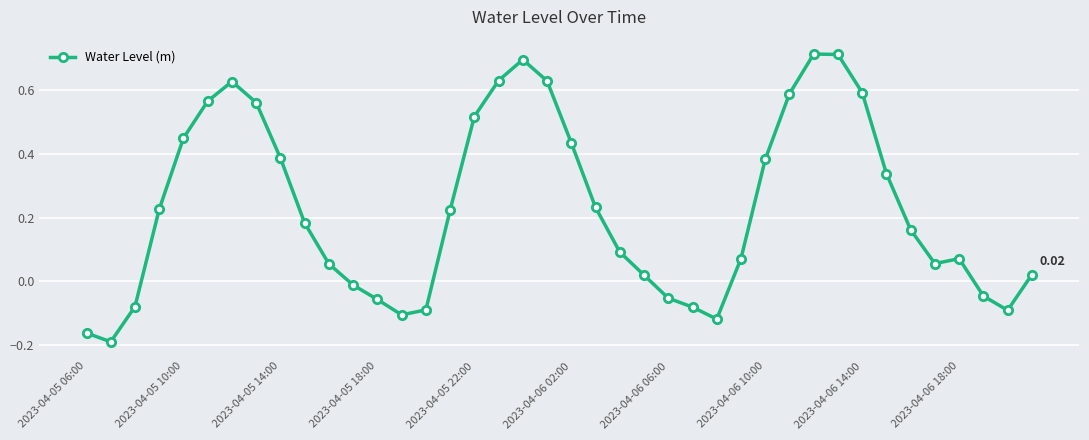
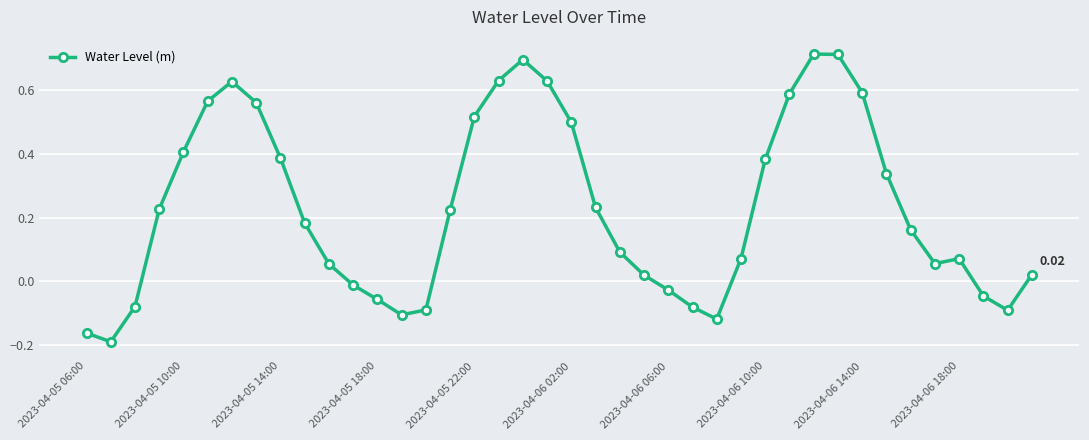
  {
    "2023-04-05 06:00": -0.16,
-   "2023-04-05 10:00": 0.45,
+   "2023-04-05 10:00": 0.41,
    "2023-04-05 14:00": 0.39,
    "2023-04-05 18:00": -0.06,
    "2023-04-05 22:00": 0.52,
-   "2023-04-06 02:00": 0.44,
-   "2023-04-06 06:00": -0.05,
+   "2023-04-06 02:00": 0.50,
+   "2023-04-06 06:00": -0.03,
    "2023-04-06 10:00": 0.38,
    "2023-04-06 14:00": 0.59,
    "2023-04-06 18:00": 0.07
  }
